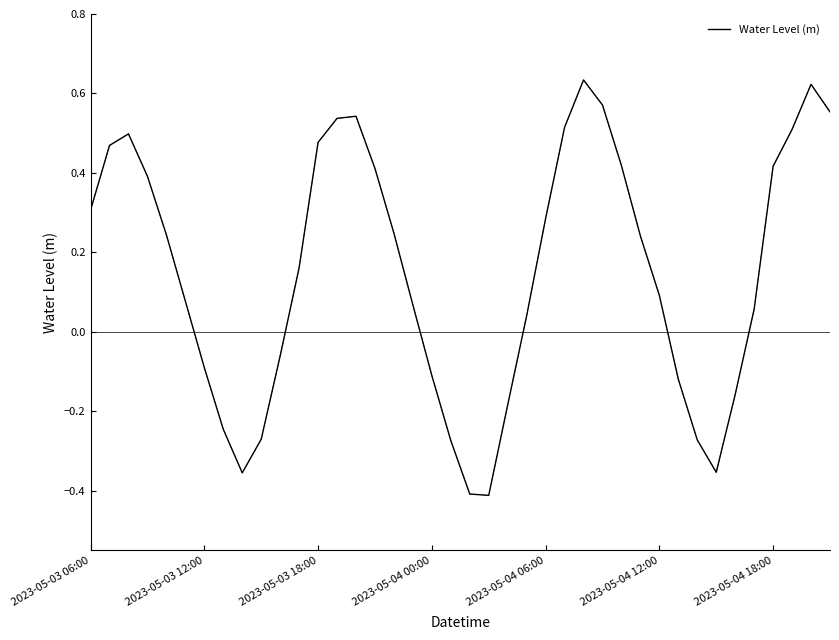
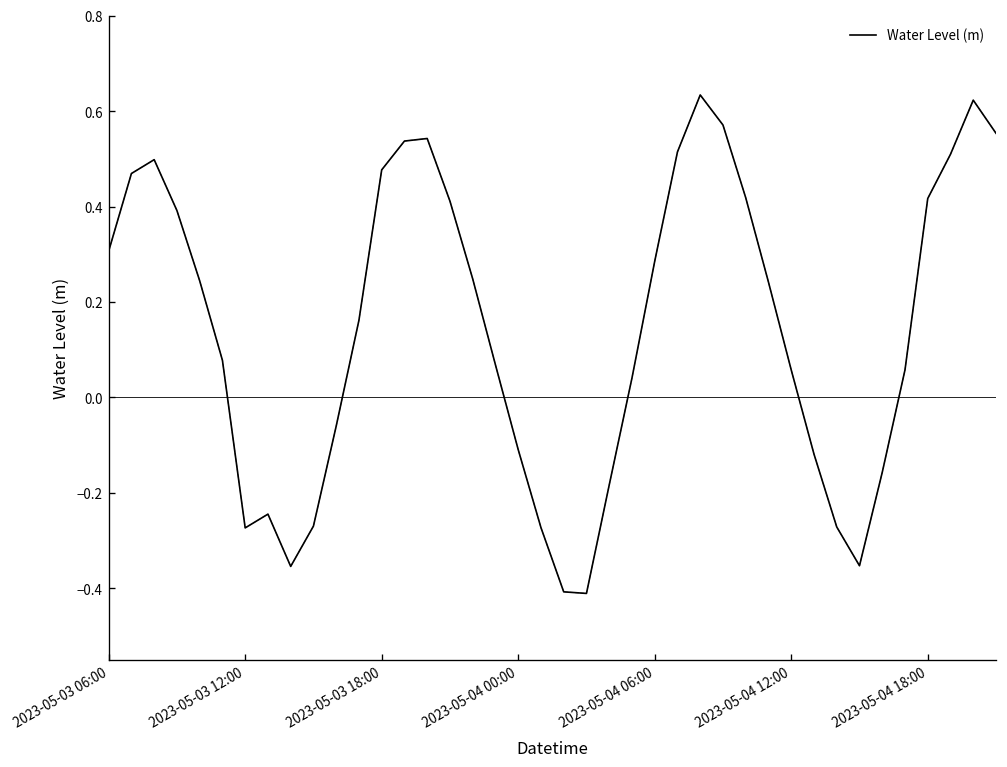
  {
    "2023-05-03 06:00": 0.31,
-   "2023-05-03 12:00": -0.09,
+   "2023-05-03 12:00": -0.27,
    "2023-05-03 18:00": 0.48,
    "2023-05-04 00:00": -0.11,
    "2023-05-04 06:00": 0.29,
-   "2023-05-04 12:00": 0.09,
+   "2023-05-04 12:00": 0.06,
    "2023-05-04 18:00": 0.42
  }
